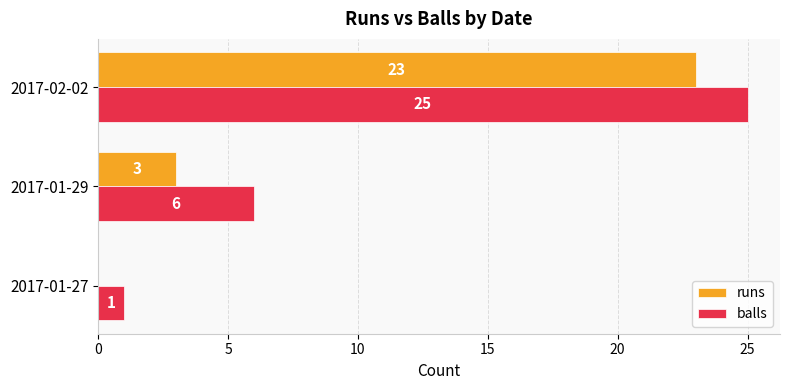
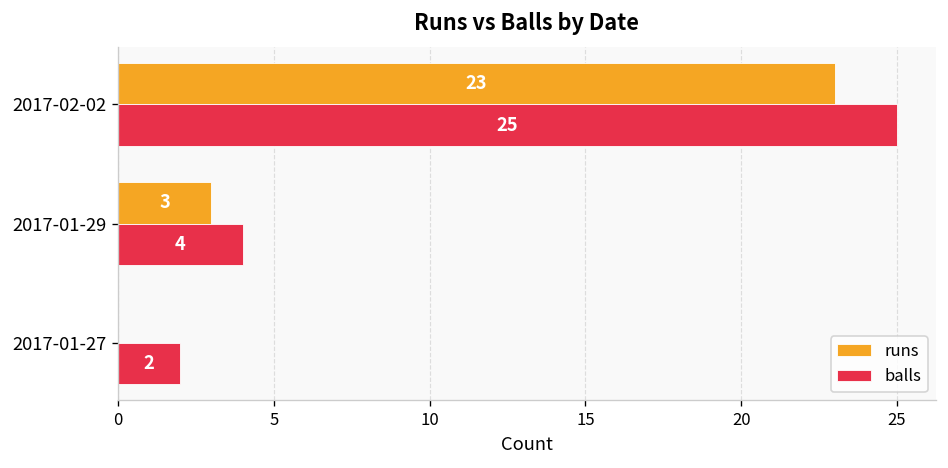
  {
    "runs": {
      "2017-02-02": 23,
      "2017-01-29": 3
    },
    "balls": {
      "2017-02-02": 25,
-     "2017-01-29": 6,
-     "2017-01-27": 1
+     "2017-01-29": 4,
+     "2017-01-27": 2
    }
  }
